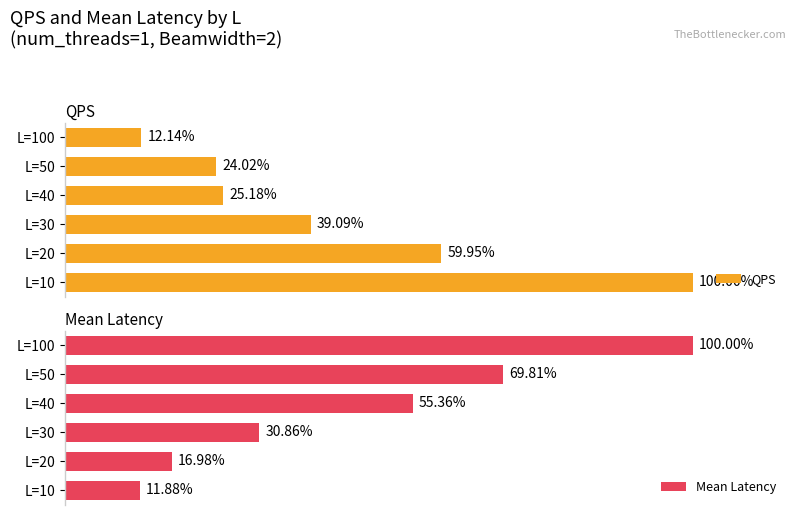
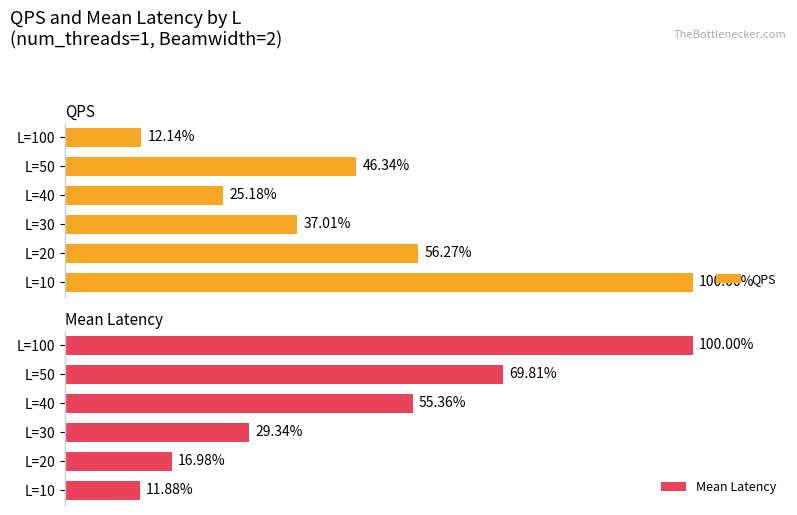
  {
    "QPS": {
      "L=100": "12.14%",
-     "L=50": "24.02%",
+     "L=50": "46.34%",
      "L=40": "25.18%",
-     "L=30": "39.09%",
-     "L=20": "59.95%",
+     "L=30": "37.01%",
+     "L=20": "56.27%",
      "L=10": "100.00%"
    },
    "Mean Latency": {
      "L=100": "100.00%",
      "L=50": "69.81%",
      "L=40": "55.36%",
-     "L=30": "30.86%",
+     "L=30": "29.34%",
      "L=20": "16.98%",
      "L=10": "11.88%"
    }
  }
